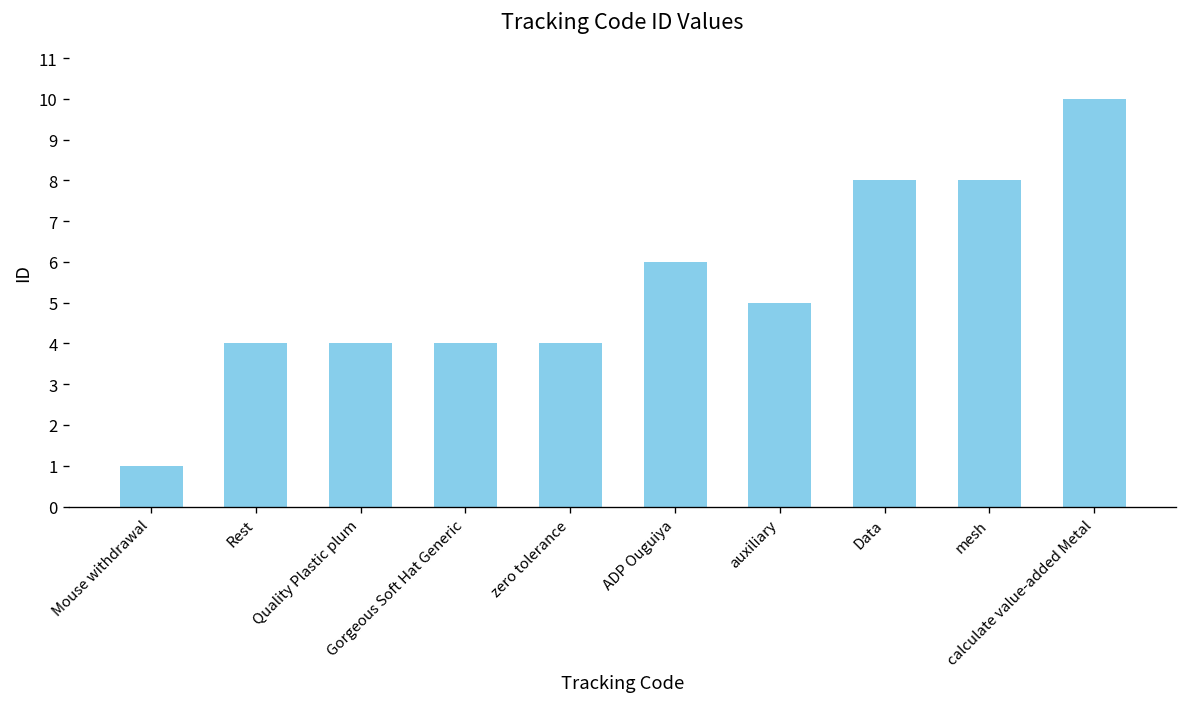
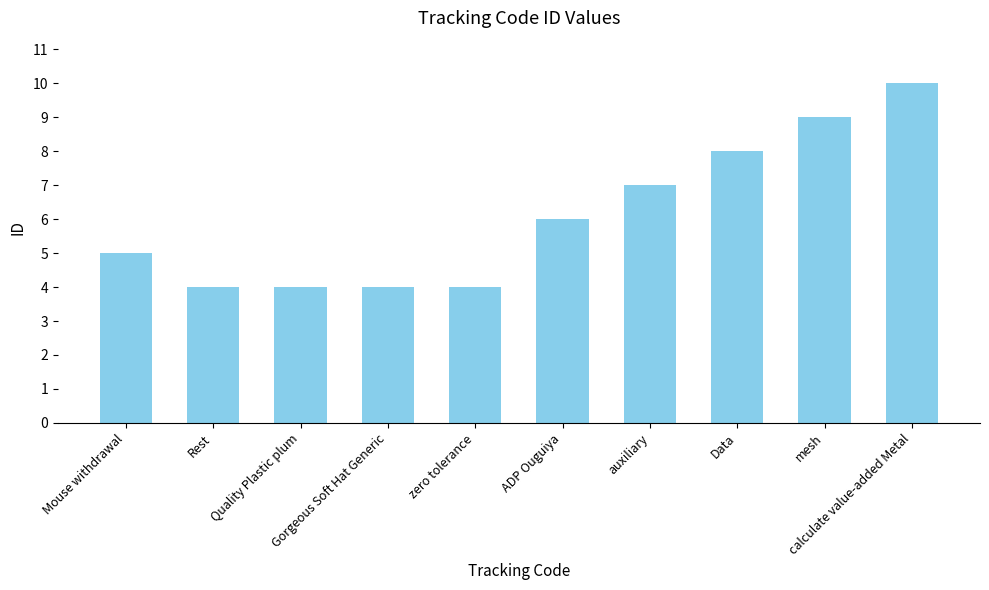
  {
-   "Mouse withdrawal": 1,
+   "Mouse withdrawal": 5,
    "Rest": 4,
    "Quality Plastic plum": 4,
    "Gorgeous Soft Hat Generic": 4,
    "zero tolerance": 4,
    "ADP Ouguiya": 6,
-   "auxiliary": 5,
+   "auxiliary": 7,
    "Data": 8,
-   "mesh": 8,
+   "mesh": 9,
    "calculate value-added Metal": 10
  }
